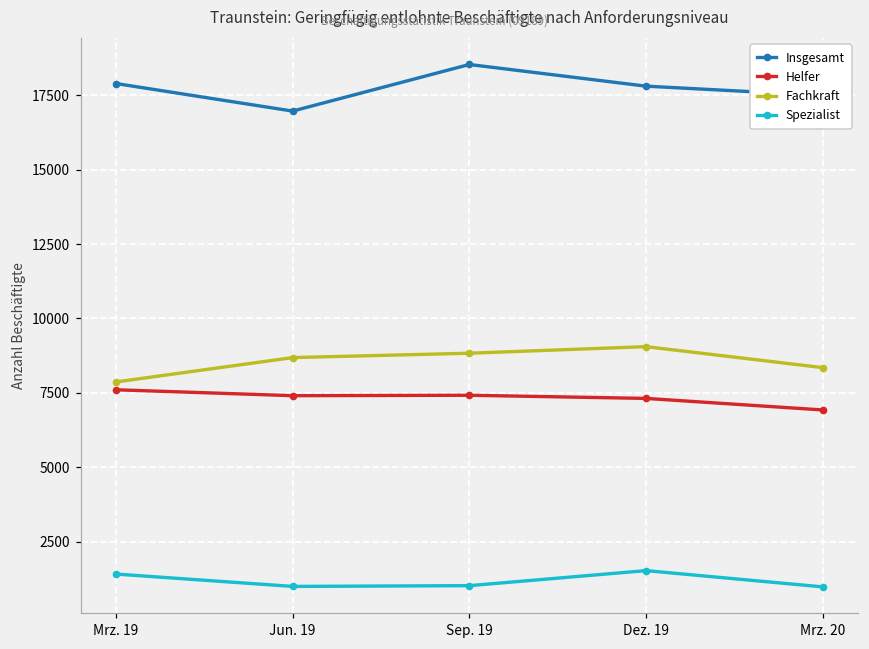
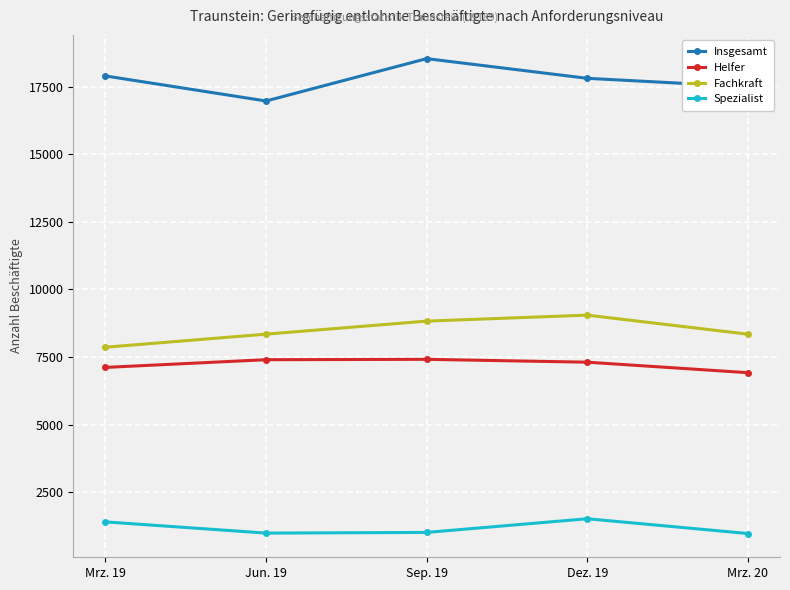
  {
    "Insgesamt": {
      "Mrz. 19": 17900,
      "Jun. 19": 17000,
      "Sep. 19": 18500,
      "Dez. 19": 17800
    },
    "Helfer": {
-     "Mrz. 19": 7600,
+     "Mrz. 19": 7100,
      "Jun. 19": 7400,
      "Sep. 19": 7400,
      "Dez. 19": 7300,
      "Mrz. 20": 6900
    },
    "Fachkraft": {
      "Mrz. 19": 7900,
-     "Jun. 19": 8700,
+     "Jun. 19": 8300,
      "Sep. 19": 8800,
      "Dez. 19": 9100,
      "Mrz. 20": 8300
    },
    "Spezialist": {
      "Mrz. 19": 1400,
      "Jun. 19": 1000,
      "Sep. 19": 1000,
      "Dez. 19": 1500,
      "Mrz. 20": 1000
    }
  }
